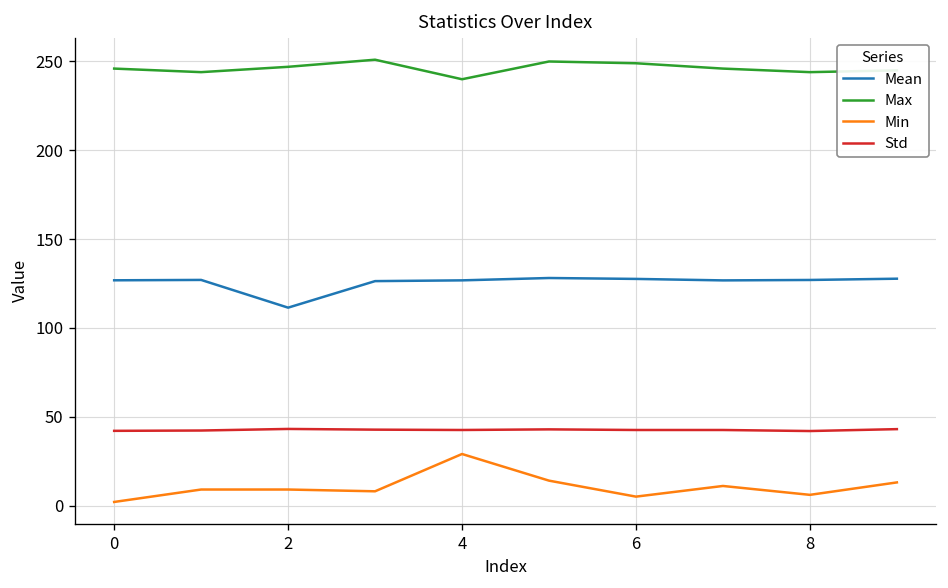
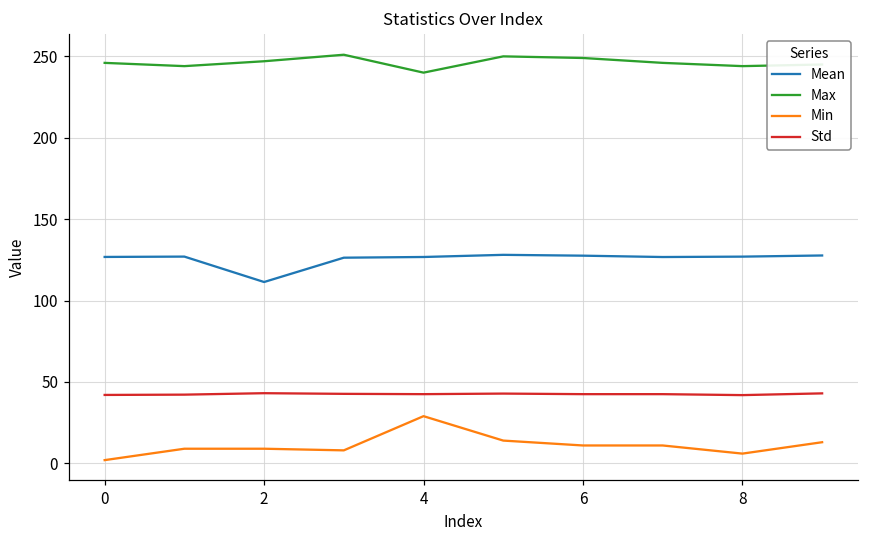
  {
    "Mean": {
      "0": 127,
      "2": 111,
      "4": 127,
      "6": 128,
      "8": 127
    },
    "Max": {
      "0": 246,
      "2": 247,
      "4": 240,
      "6": 249,
      "8": 244
    },
    "Min": {
      "0": 2,
      "2": 9,
      "4": 29,
-     "6": 5,
+     "6": 11,
      "8": 6
    },
    "Std": {
      "0": 42,
      "2": 43,
      "4": 43,
      "6": 43,
      "8": 42
    }
  }
